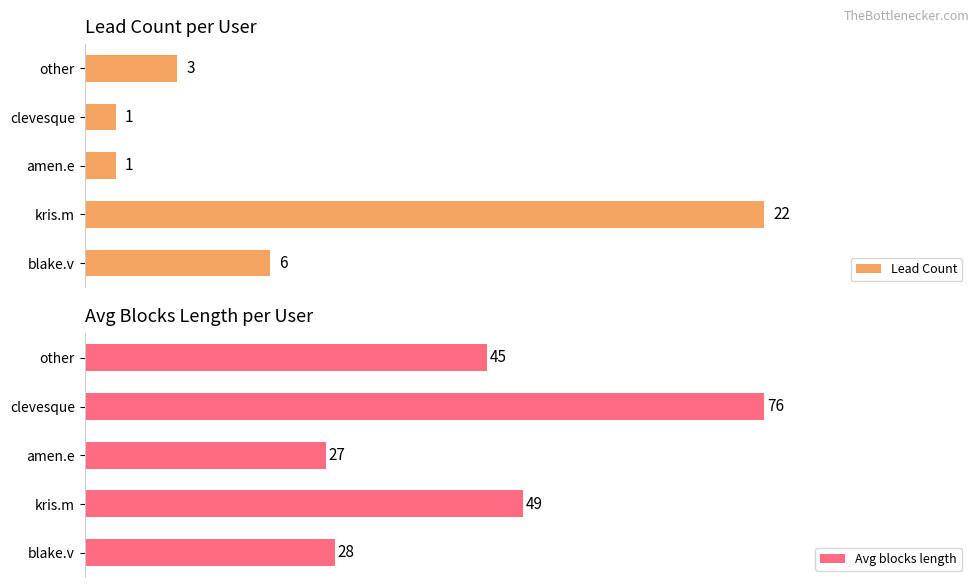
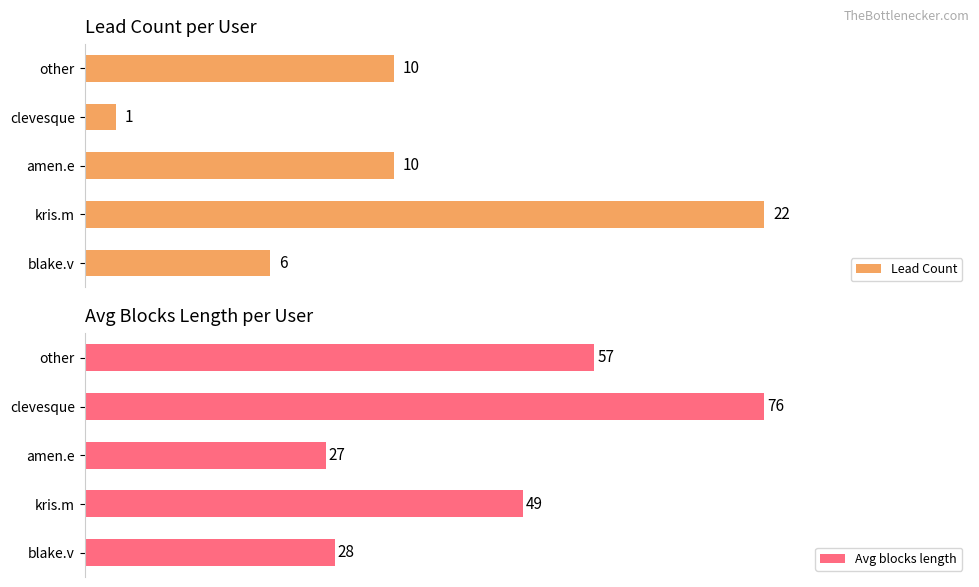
  {
    "Lead Count per User": {
-     "other": 3,
+     "other": 10,
      "clevesque": 1,
-     "amen.e": 1,
+     "amen.e": 10,
      "kris.m": 22,
      "blake.v": 6
    },
    "Avg Blocks Length per User": {
-     "other": 45,
+     "other": 57,
      "clevesque": 76,
      "amen.e": 27,
      "kris.m": 49,
      "blake.v": 28
    }
  }
